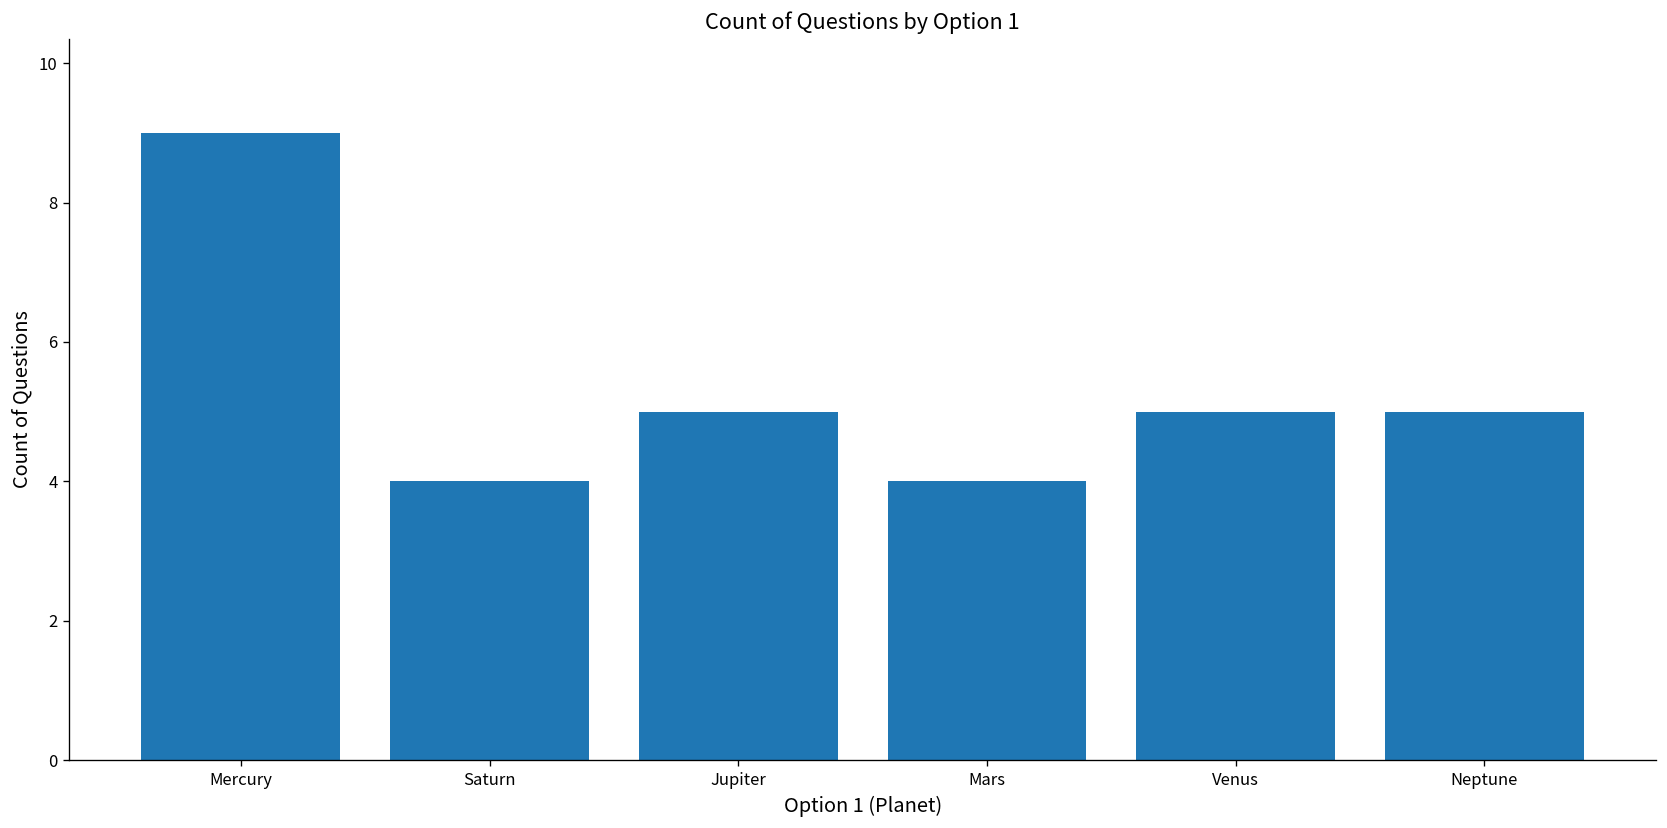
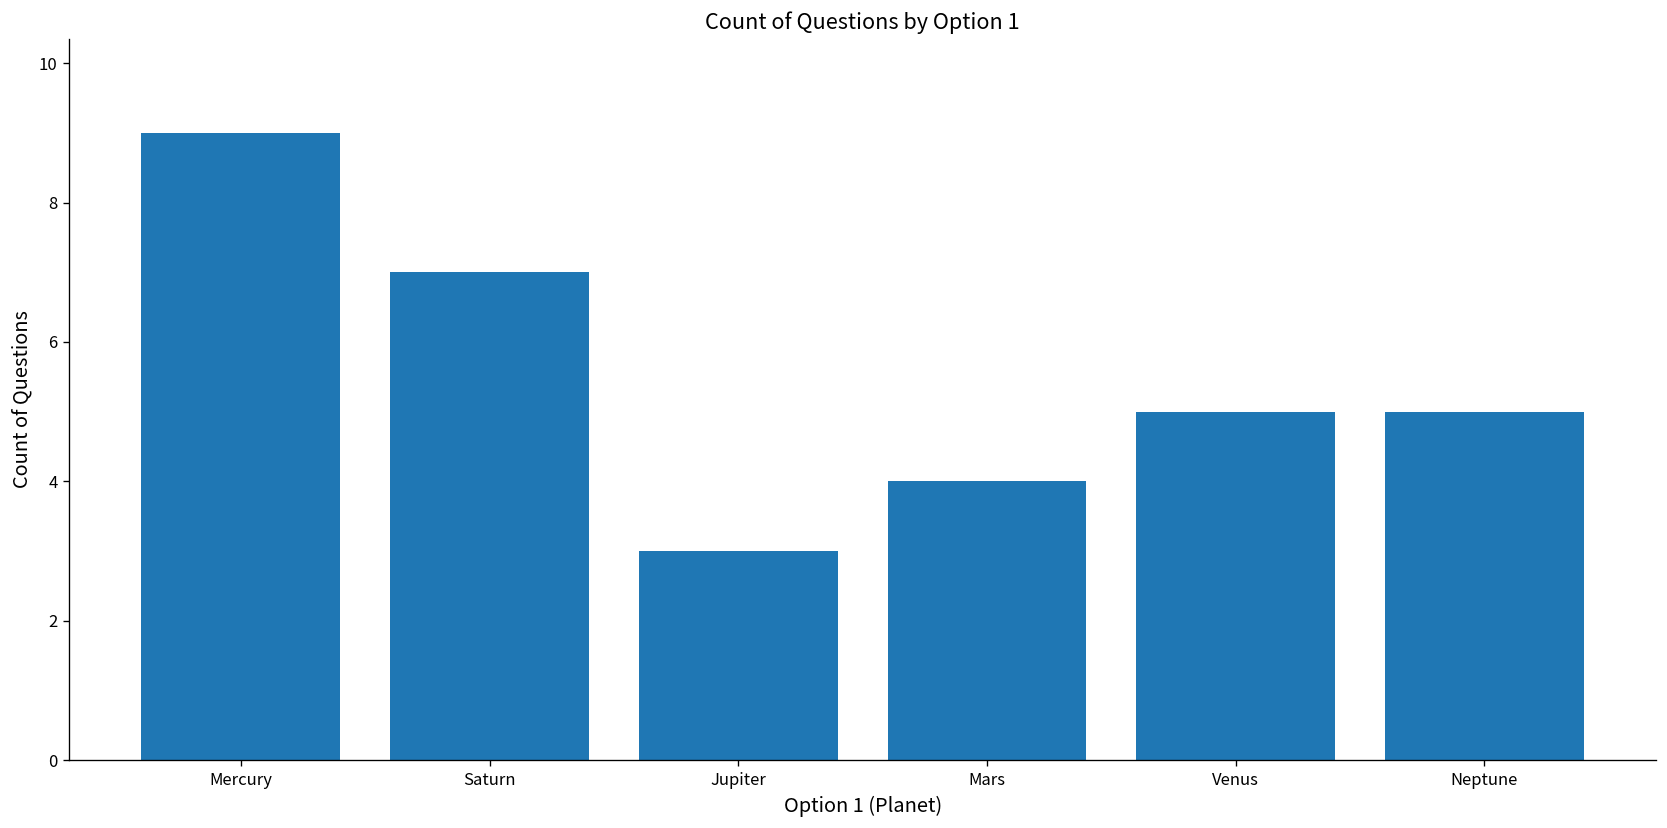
  {
    "Mercury": 9,
-   "Saturn": 4,
-   "Jupiter": 5,
+   "Saturn": 7,
+   "Jupiter": 3,
    "Mars": 4,
    "Venus": 5,
    "Neptune": 5
  }
